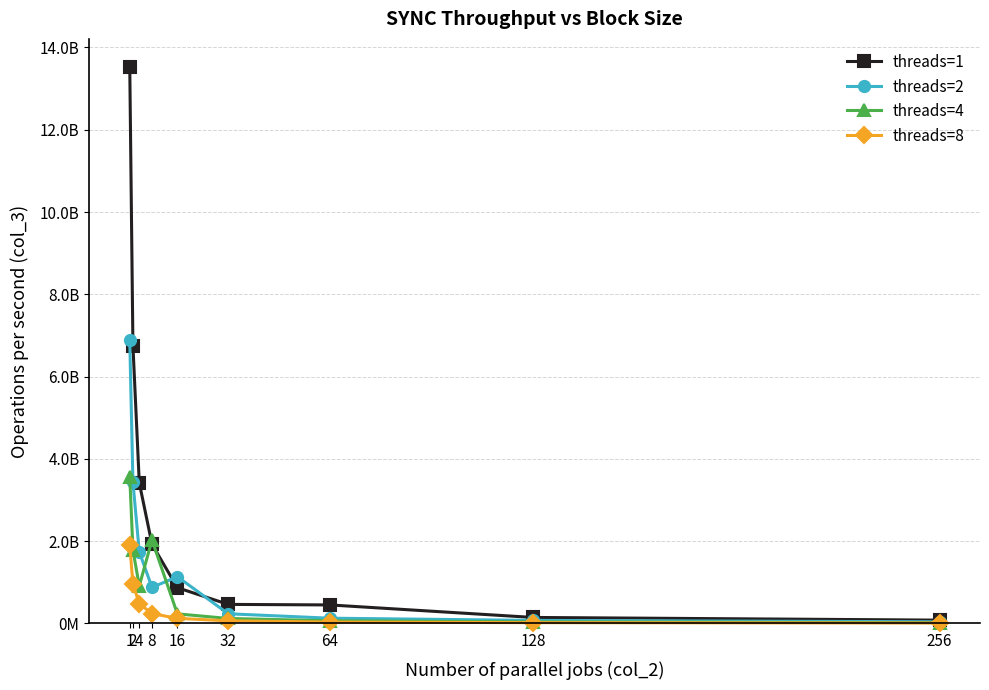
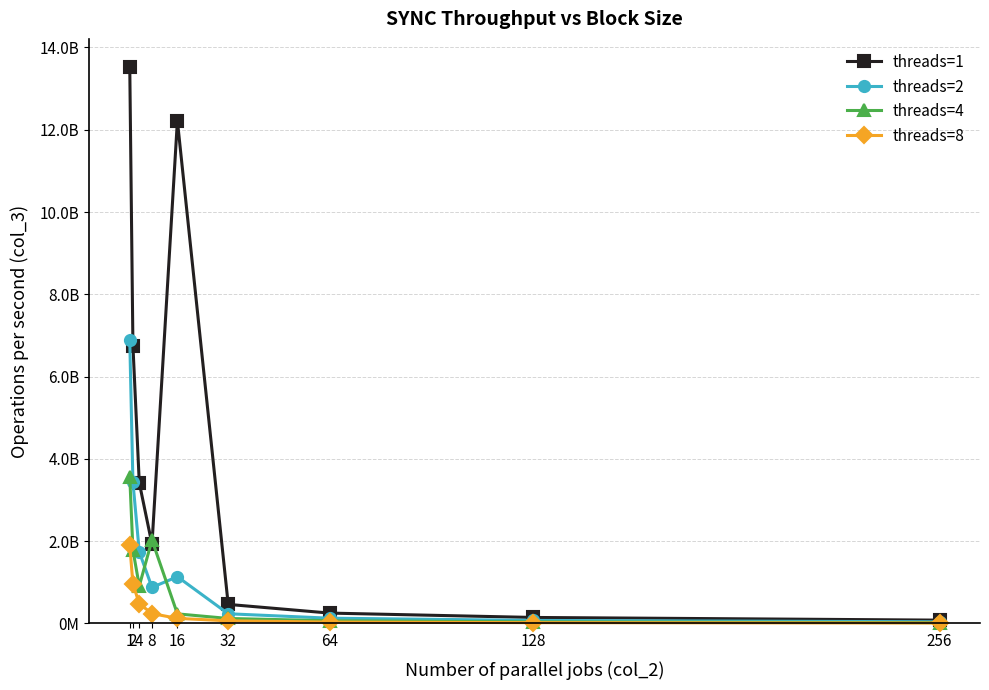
  {
    "threads=1": {
      "8": 1900000000,
-     "16": 900000000,
+     "16": 12200000000,
      "32": 500000000,
-     "64": 500000000,
+     "64": 300000000,
      "128": 100000000
    },
    "threads=2": {
      "8": 900000000,
      "16": 1100000000,
      "32": 200000000,
      "64": 100000000
    },
    "threads=4": {
      "8": 2000000000,
      "16": 200000000
    },
    "threads=8": {
      "8": 200000000,
      "16": 100000000
    }
  }
